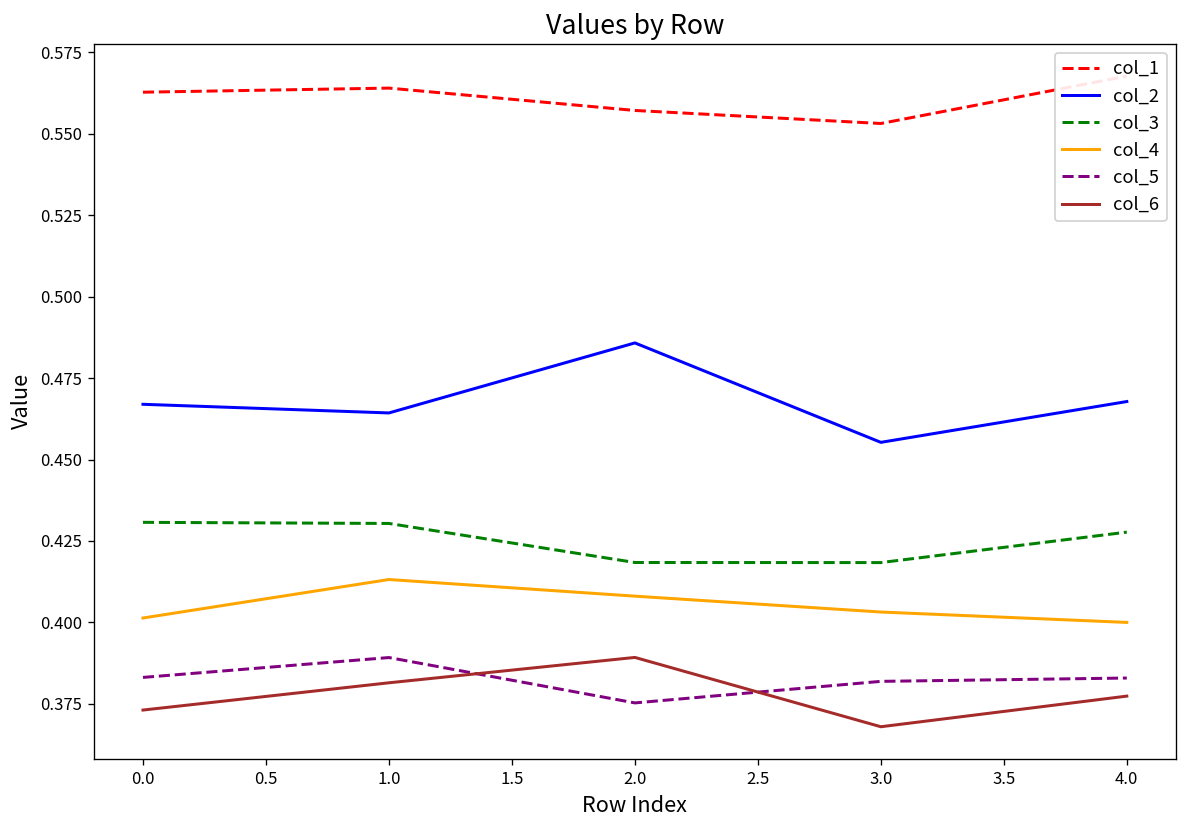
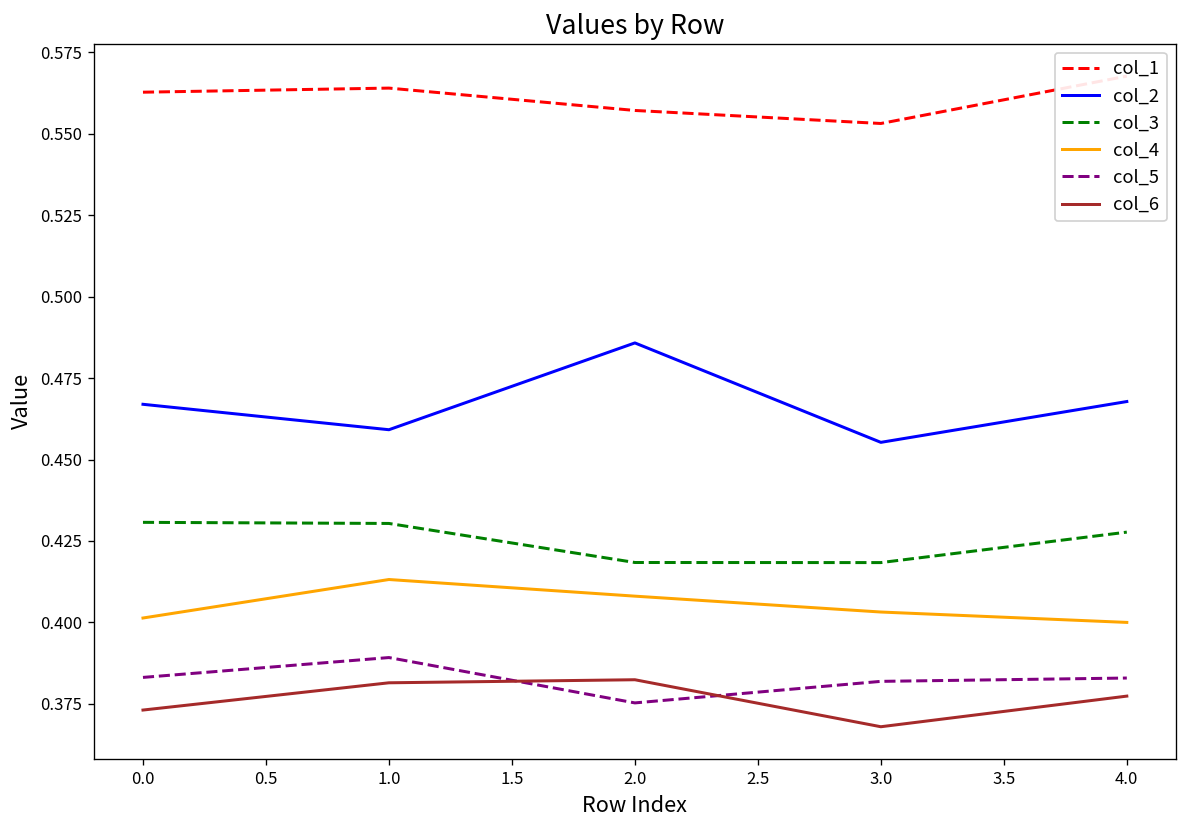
  {
    "col_1": {
      "0.0": 0.563,
      "1.0": 0.564,
      "2.0": 0.557,
      "3.0": 0.553
    },
    "col_2": {
      "0.0": 0.467,
-     "1.0": 0.464,
+     "1.0": 0.459,
      "2.0": 0.486,
      "3.0": 0.455,
      "4.0": 0.468
    },
    "col_3": {
      "0.0": 0.431,
      "1.0": 0.430,
      "2.0": 0.418,
      "3.0": 0.418,
      "4.0": 0.428
    },
    "col_4": {
      "0.0": 0.401,
      "1.0": 0.413,
      "2.0": 0.408,
      "3.0": 0.403,
      "4.0": 0.400
    },
    "col_5": {
      "0.0": 0.383,
      "1.0": 0.389,
      "2.0": 0.375,
      "3.0": 0.382,
      "4.0": 0.383
    },
    "col_6": {
      "0.0": 0.373,
      "1.0": 0.381,
-     "2.0": 0.389,
+     "2.0": 0.382,
      "3.0": 0.368,
      "4.0": 0.377
    }
  }
